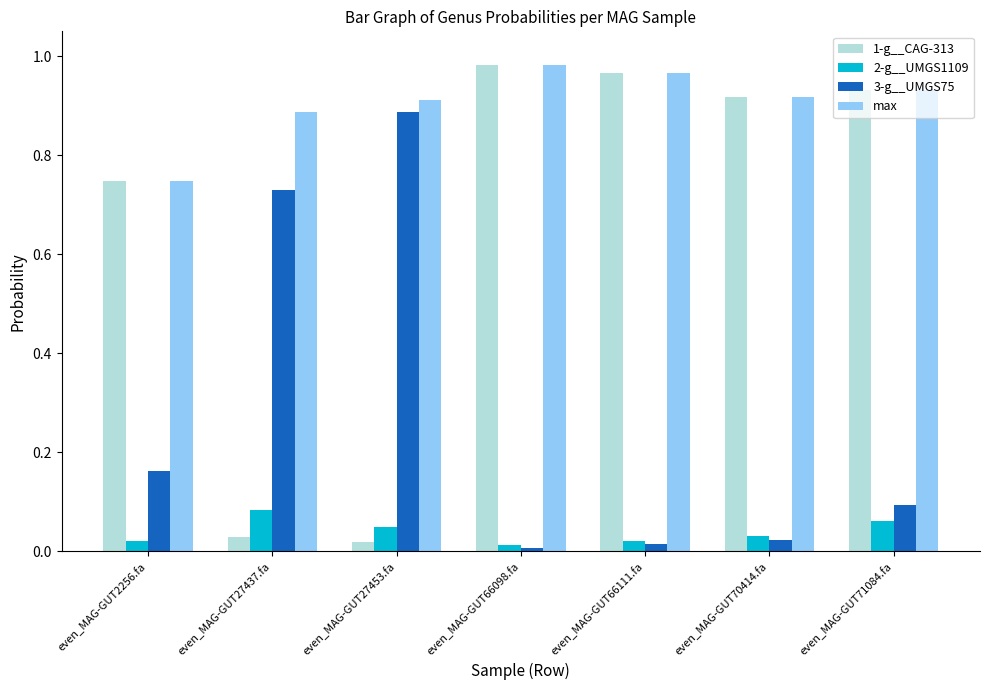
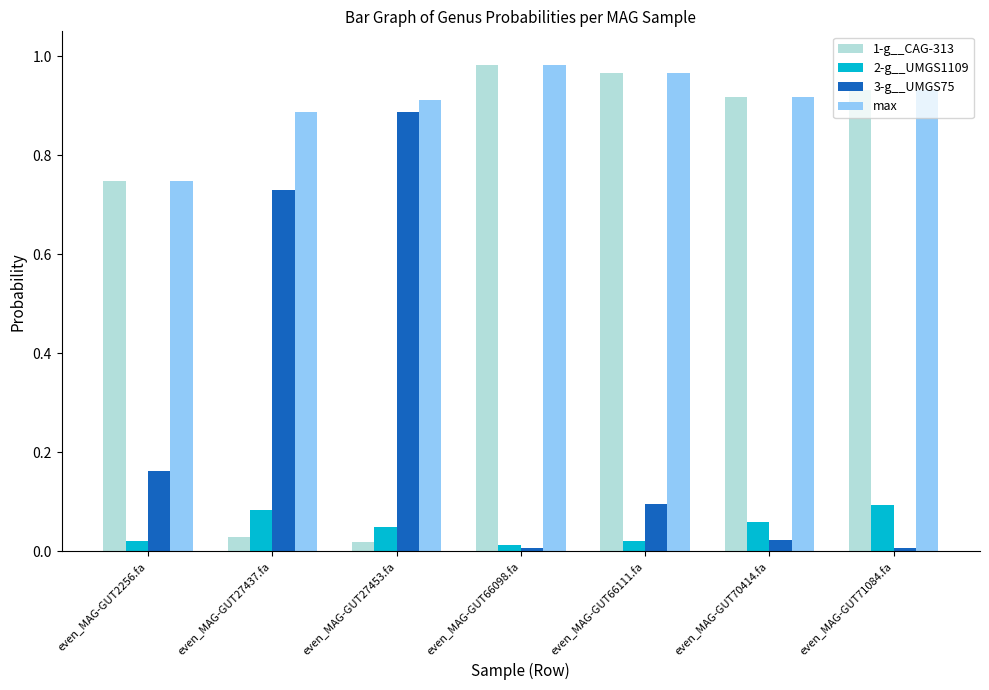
  {
    "2-g__UMGS1109": {
      "even_MAG-GUT2256.fa": 0.02,
      "even_MAG-GUT27437.fa": 0.08,
      "even_MAG-GUT27453.fa": 0.05,
      "even_MAG-GUT66098.fa": 0.01,
      "even_MAG-GUT66111.fa": 0.02,
-     "even_MAG-GUT70414.fa": 0.03,
-     "even_MAG-GUT71084.fa": 0.06
+     "even_MAG-GUT70414.fa": 0.06,
+     "even_MAG-GUT71084.fa": 0.09
    },
    "3-g__UMGS75": {
      "even_MAG-GUT2256.fa": 0.16,
      "even_MAG-GUT27437.fa": 0.73,
      "even_MAG-GUT27453.fa": 0.89,
      "even_MAG-GUT66098.fa": 0.01,
-     "even_MAG-GUT66111.fa": 0.01,
+     "even_MAG-GUT66111.fa": 0.10,
      "even_MAG-GUT70414.fa": 0.02,
-     "even_MAG-GUT71084.fa": 0.09
+     "even_MAG-GUT71084.fa": 0.01
    }
  }
